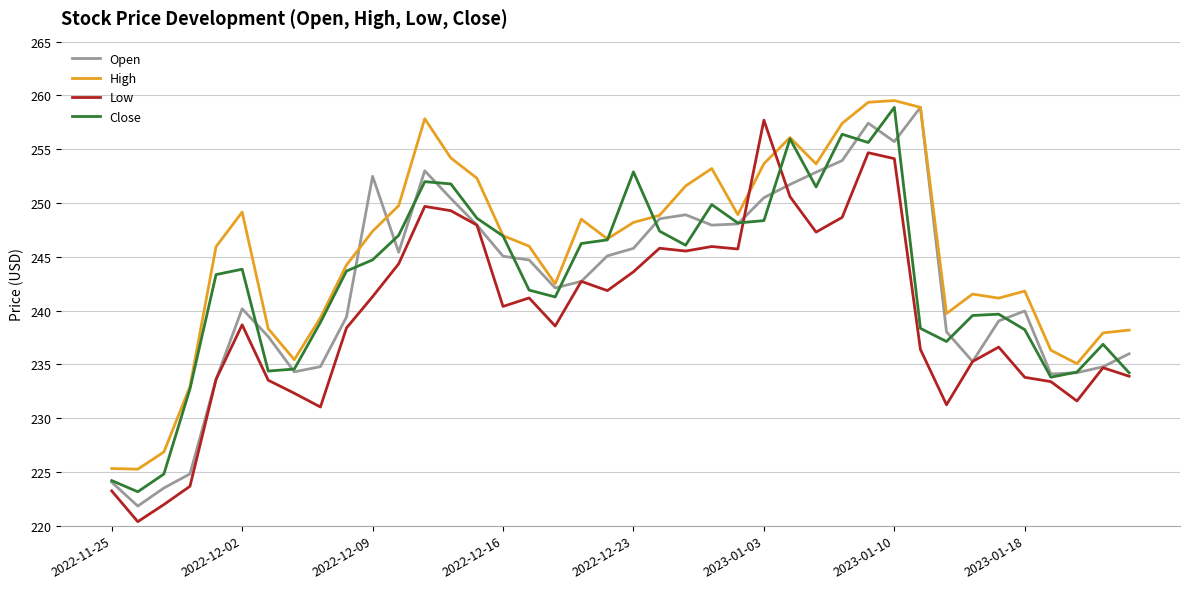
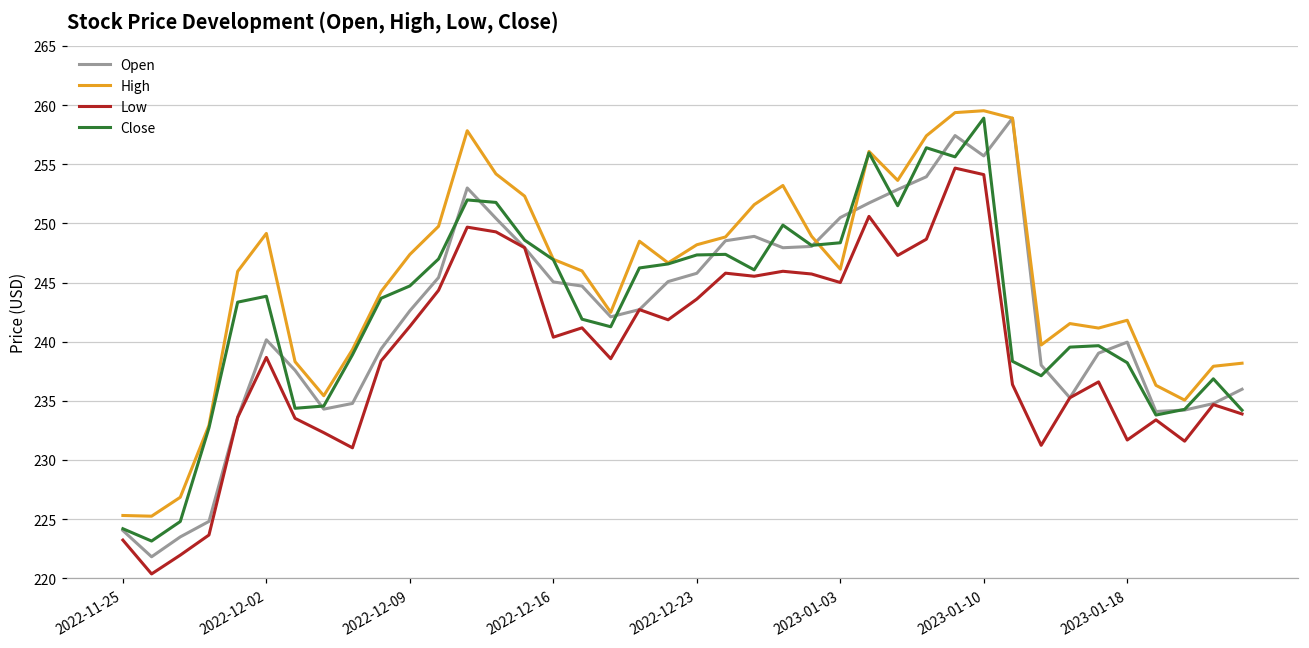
  {
    "Open": {
      "2022-12-02": 240.2,
-     "2022-12-09": 252.5,
+     "2022-12-09": 242.6,
      "2022-12-16": 245.1,
      "2022-12-23": 245.8,
      "2023-01-03": 250.5,
      "2023-01-10": 255.7,
      "2023-01-18": 240.0
    },
    "High": {
      "2022-11-25": 225.3,
      "2022-12-02": 249.2,
      "2022-12-09": 247.4,
      "2022-12-23": 248.2,
-     "2023-01-03": 253.7,
+     "2023-01-03": 246.1,
      "2023-01-10": 259.5,
      "2023-01-18": 241.8
    },
    "Low": {
      "2022-11-25": 223.2,
      "2022-12-02": 238.7,
      "2022-12-09": 241.3,
      "2022-12-16": 240.4,
      "2022-12-23": 243.6,
-     "2023-01-03": 257.7,
+     "2023-01-03": 245.0,
      "2023-01-10": 254.1,
-     "2023-01-18": 233.8
+     "2023-01-18": 231.7
    },
    "Close": {
      "2022-12-02": 243.8,
      "2022-12-09": 244.7,
-     "2022-12-23": 252.9,
+     "2022-12-23": 247.3,
      "2023-01-03": 248.4,
      "2023-01-10": 258.9,
      "2023-01-18": 238.2
    }
  }
